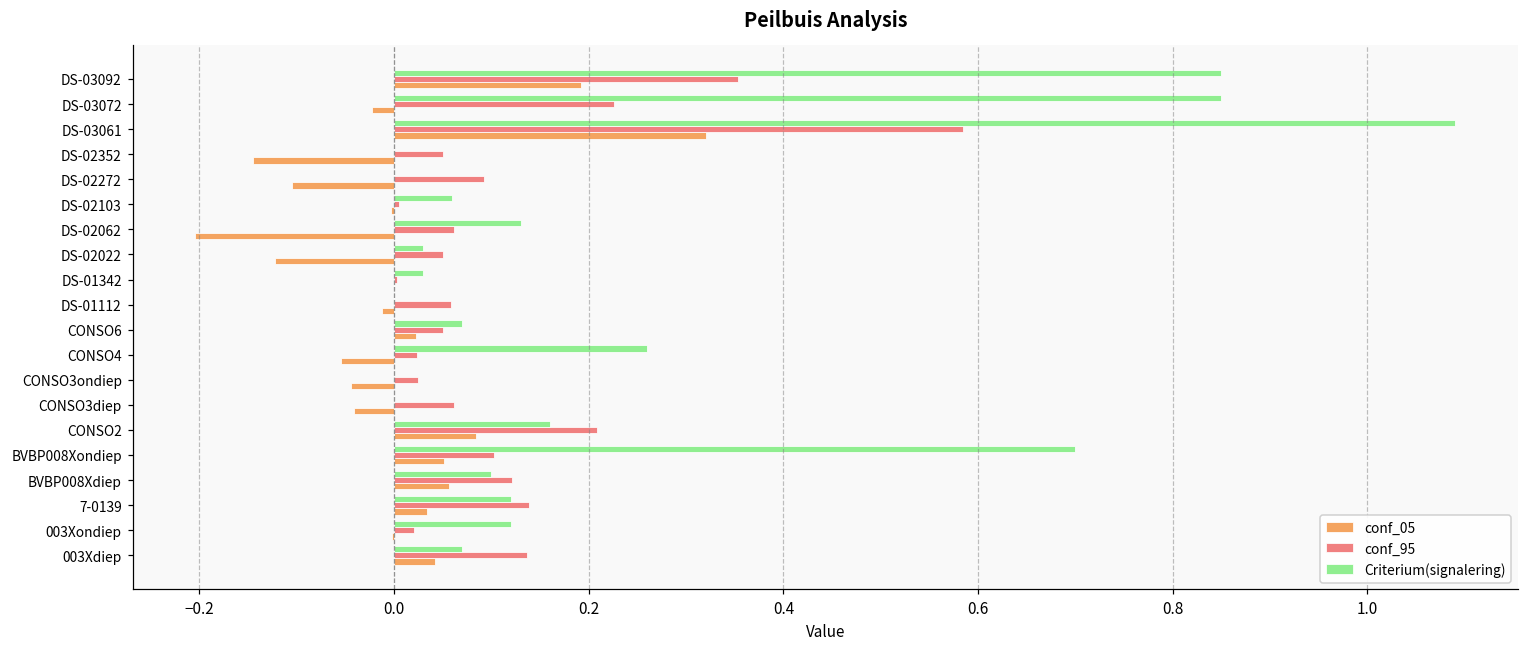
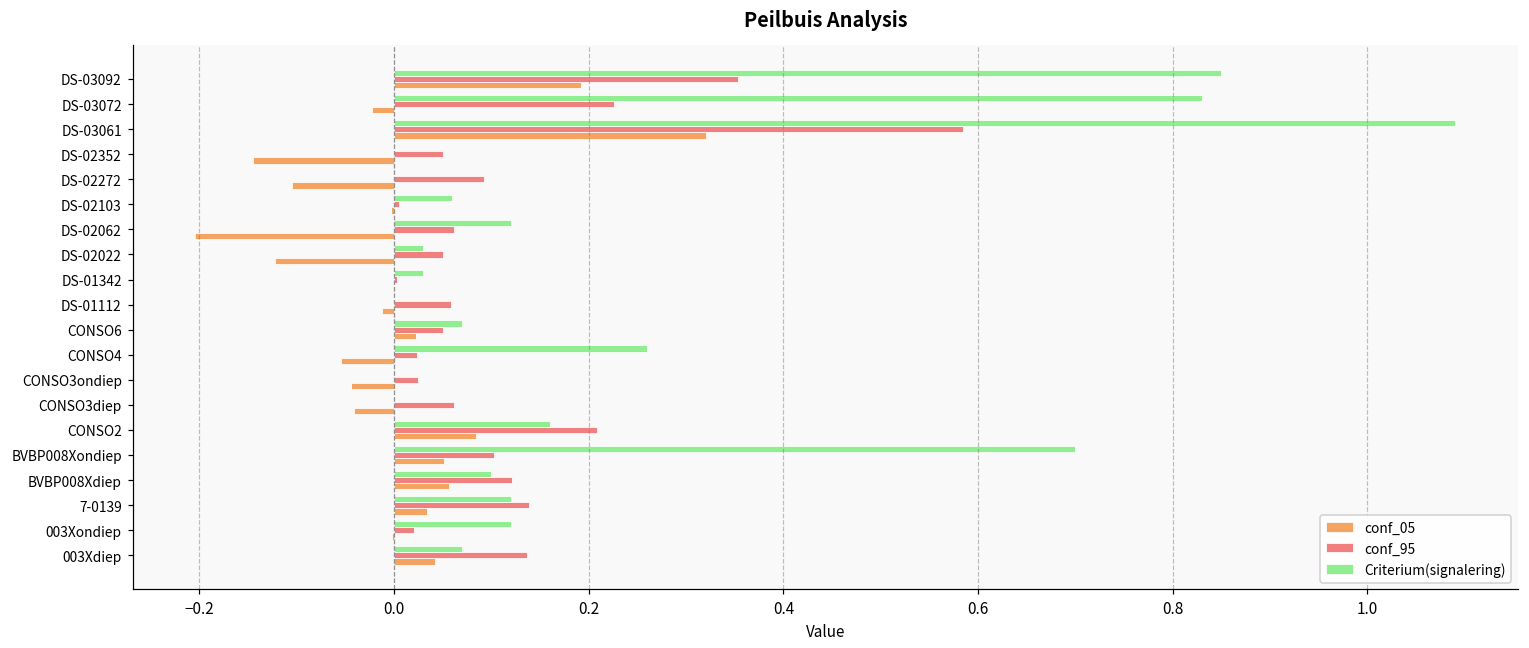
  {
    "Criterium(signalering)": {
      "DS-03092": 0.85,
-     "DS-03072": 0.85,
+     "DS-03072": 0.83,
      "DS-03061": 1.09,
      "DS-02352": 0.00,
      "DS-02272": 0.00,
      "DS-02103": 0.06,
-     "DS-02062": 0.13,
+     "DS-02062": 0.12,
      "DS-02022": 0.03,
      "DS-01342": 0.03,
      "DS-01112": 0.00,
      "CONSO6": 0.07,
      "CONSO4": 0.26,
      "CONSO3ondiep": 0.00,
      "CONSO3diep": 0.00,
      "CONSO2": 0.16,
      "BVBP008Xondiep": 0.70,
      "BVBP008Xdiep": 0.10,
      "7-0139": 0.12,
      "003Xondiep": 0.12,
      "003Xdiep": 0.07
    }
  }
